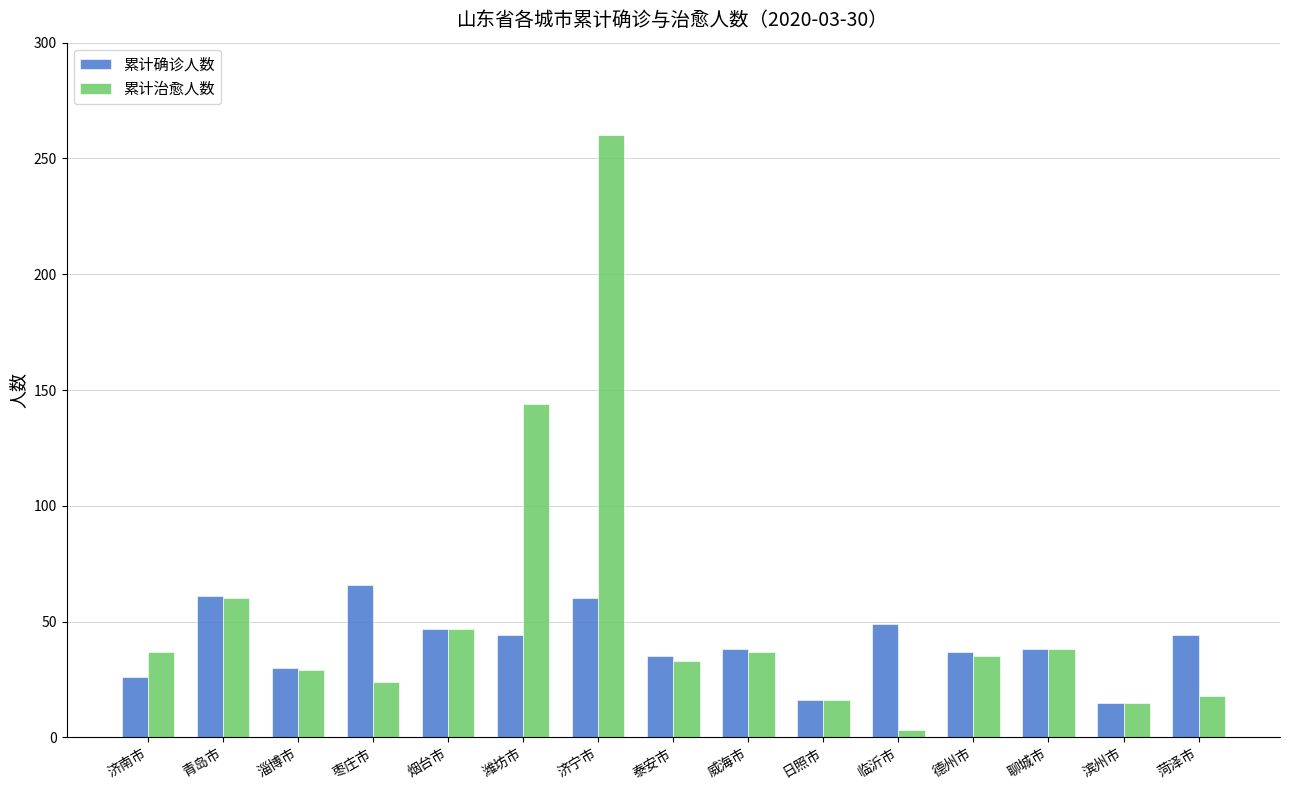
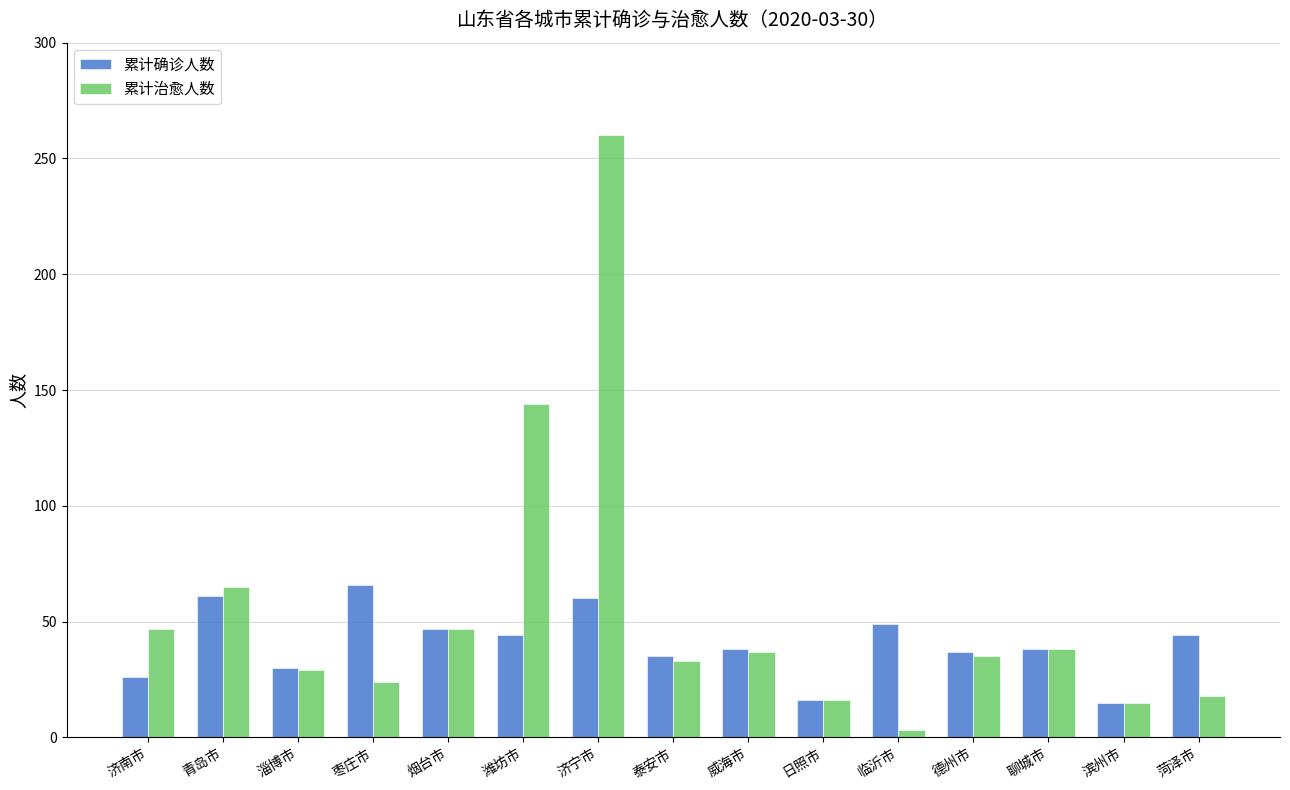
  {
    "累计确诊人数": {
      "济南市": 26,
      "青岛市": 61,
      "淄博市": 30,
      "枣庄市": 66,
      "烟台市": 47,
      "潍坊市": 44,
      "济宁市": 60,
      "泰安市": 35,
      "威海市": 38,
      "日照市": 16,
      "临沂市": 49,
      "德州市": 37,
      "聊城市": 38,
      "滨州市": 15,
      "菏泽市": 44
    },
    "累计治愈人数": {
-     "济南市": 37,
-     "青岛市": 60,
+     "济南市": 47,
+     "青岛市": 65,
      "淄博市": 29,
      "枣庄市": 24,
      "烟台市": 47,
      "潍坊市": 144,
      "济宁市": 260,
      "泰安市": 33,
      "威海市": 37,
      "日照市": 16,
      "临沂市": 3,
      "德州市": 35,
      "聊城市": 38,
      "滨州市": 15,
      "菏泽市": 18
    }
  }
